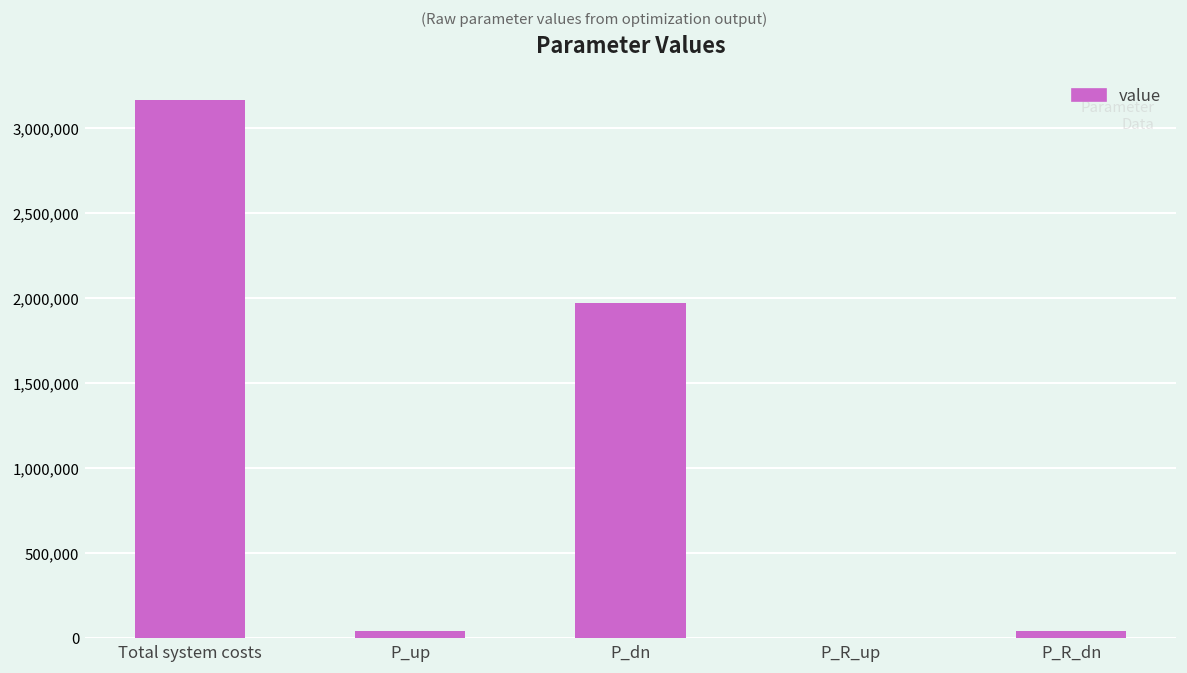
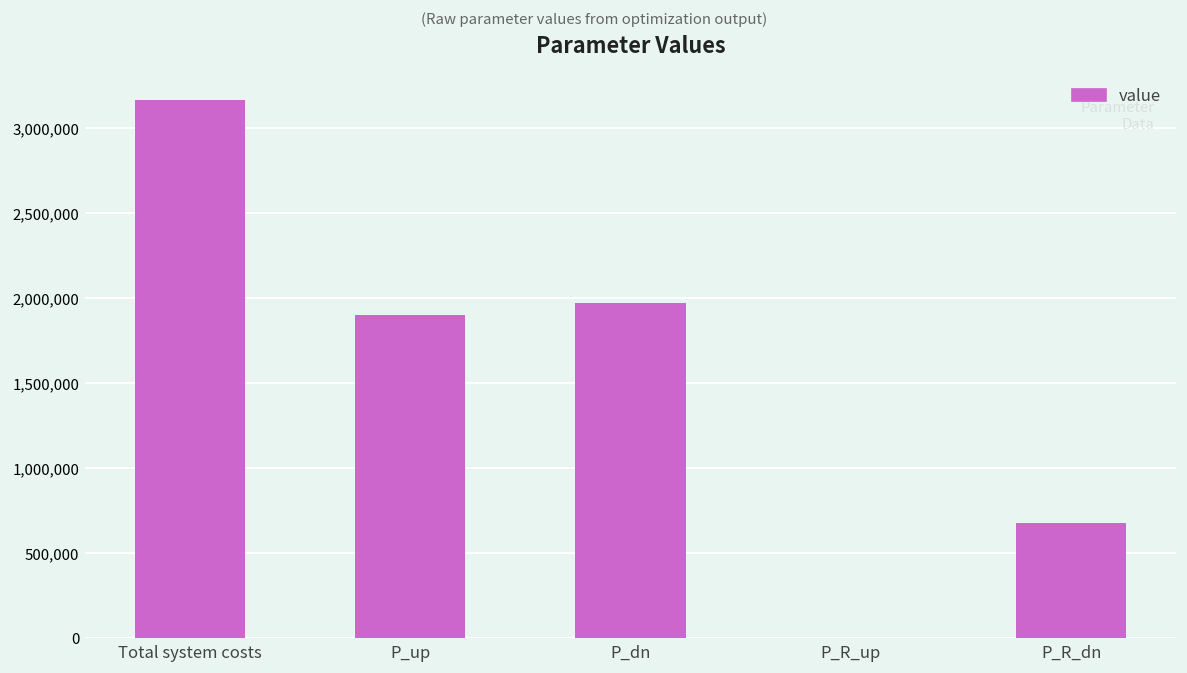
  {
    "Total system costs": "3,170,000",
-   "P_up": "40,000",
+   "P_up": "1,900,000",
    "P_dn": "1,970,000",
    "P_R_up": "0",
-   "P_R_dn": "40,000"
+   "P_R_dn": "680,000"
  }
